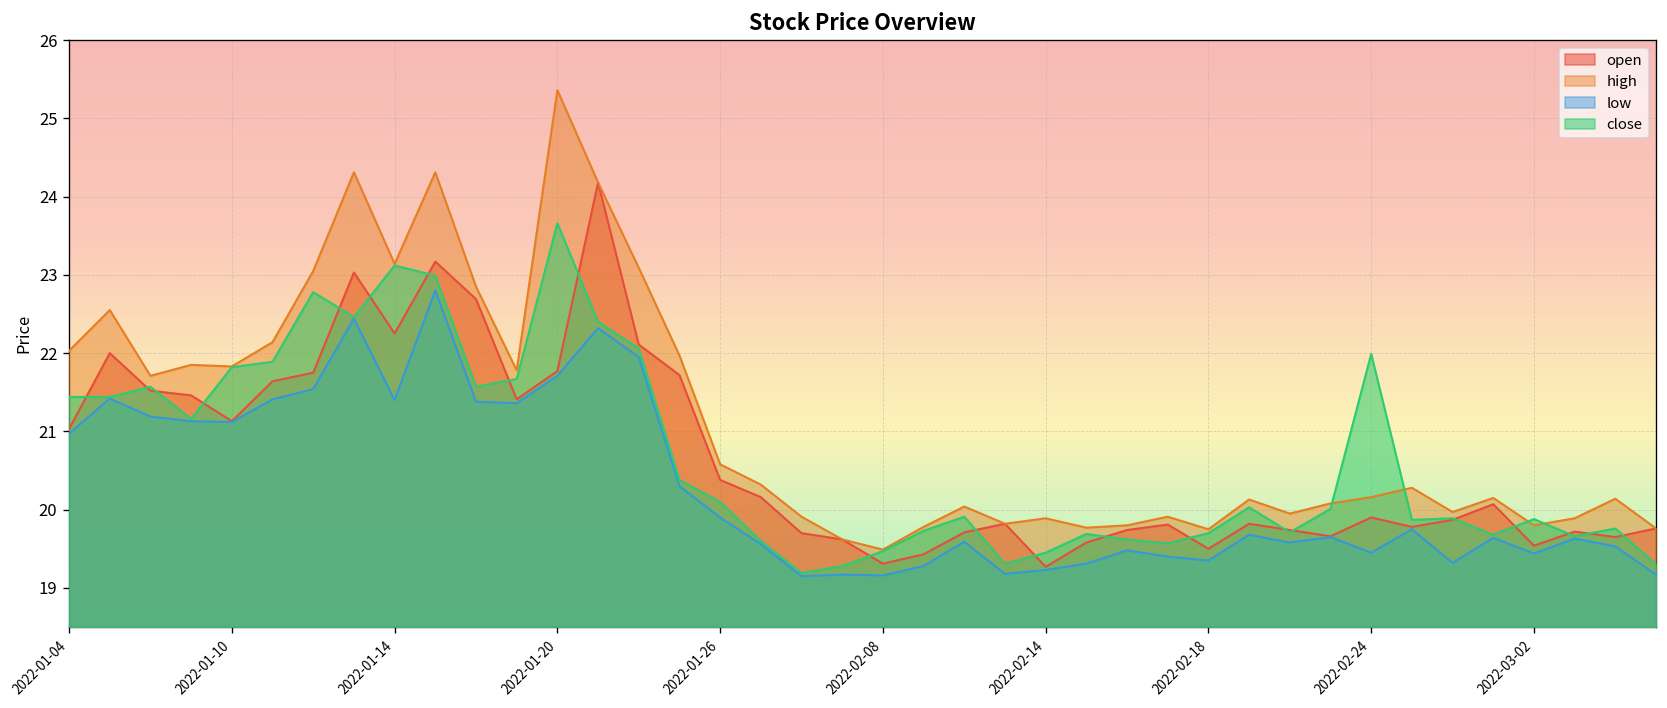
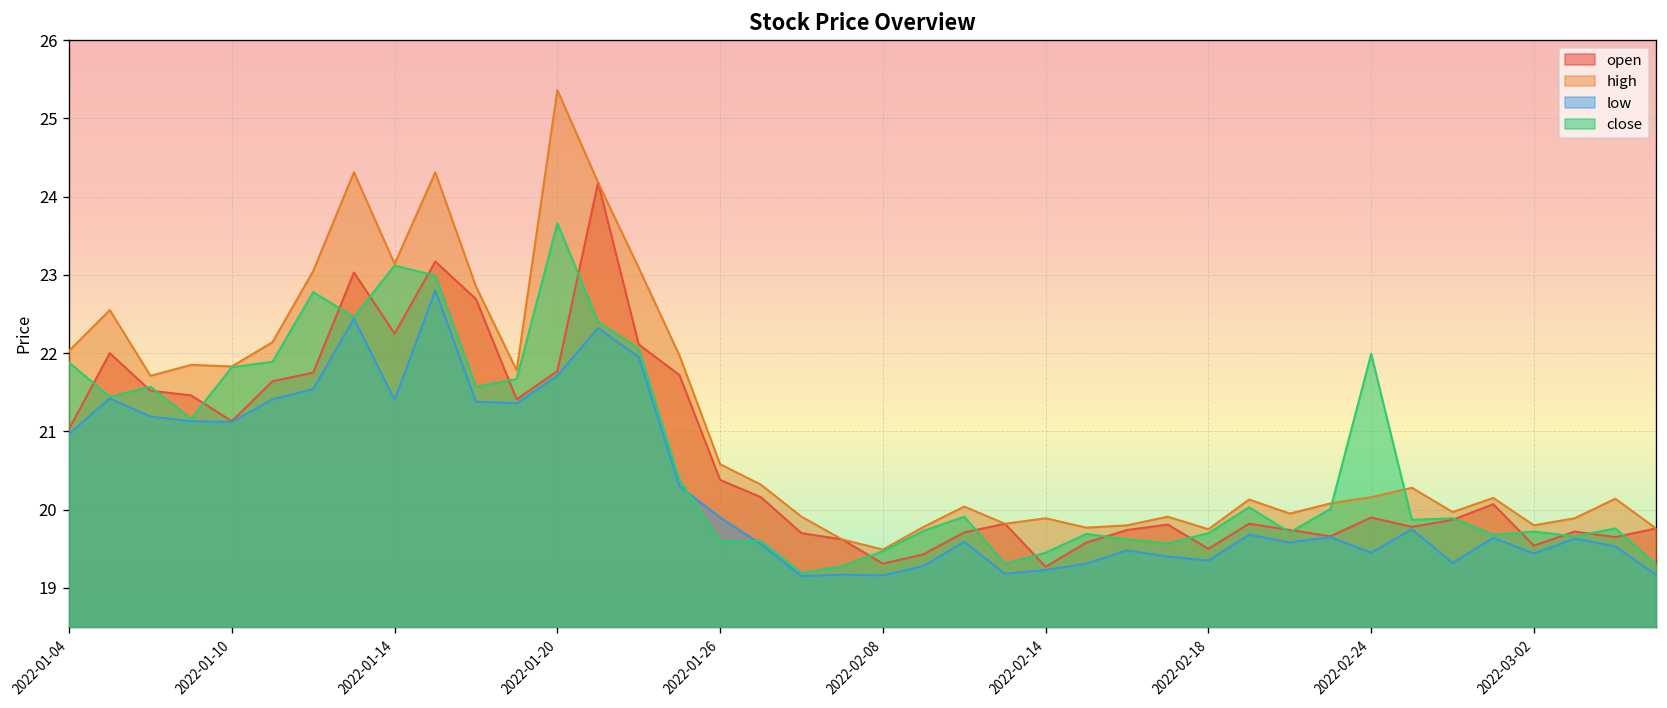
  {
    "low": {
      "2022-01-04": 21.0,
      "2022-01-14": 21.4,
      "2022-01-20": 21.7,
      "2022-01-26": 19.9,
      "2022-02-08": 19.2,
      "2022-02-14": 19.2,
      "2022-02-18": 19.4,
      "2022-02-24": 19.5,
      "2022-03-02": 19.4
    },
    "close": {
-     "2022-01-04": 21.4,
+     "2022-01-04": 21.9,
      "2022-01-20": 23.7,
-     "2022-01-26": 20.1,
+     "2022-01-26": 19.6,
      "2022-02-14": 19.5,
      "2022-02-18": 19.7,
      "2022-02-24": 22.0,
-     "2022-03-02": 19.9
+     "2022-03-02": 19.7
    }
  }
